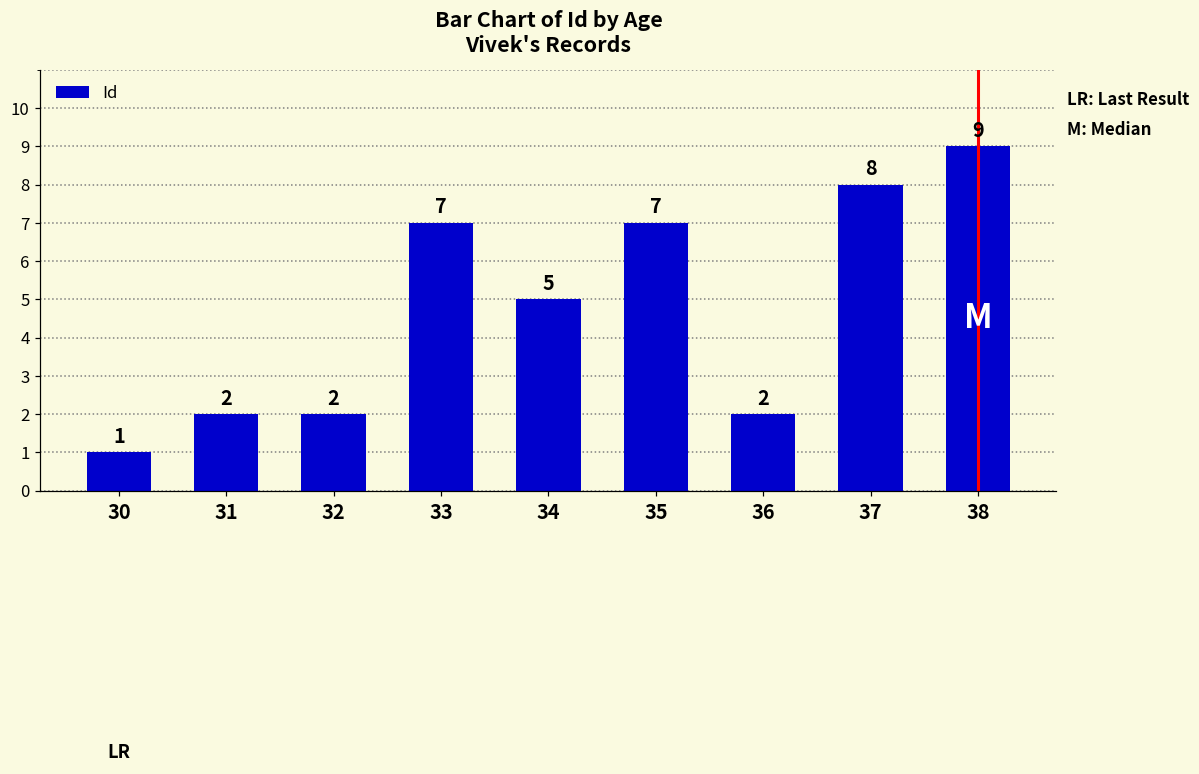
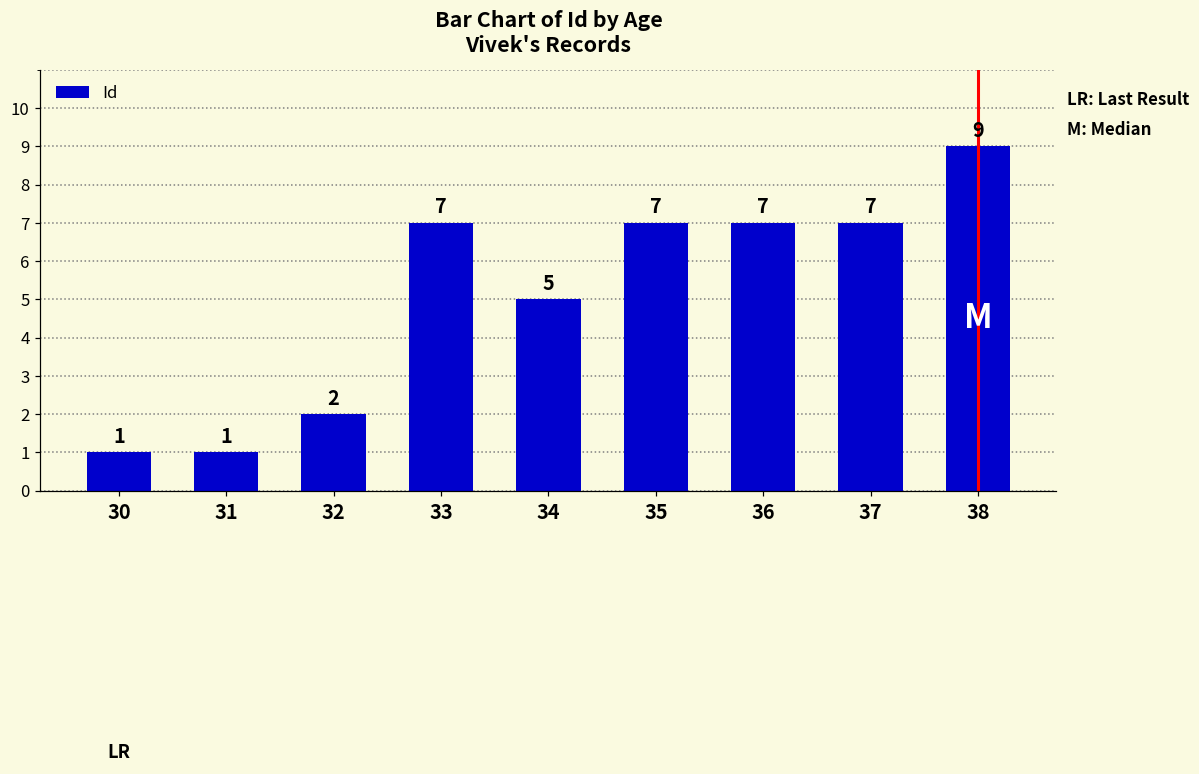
  {
    "30": 1,
-   "31": 2,
+   "31": 1,
    "32": 2,
    "33": 7,
    "34": 5,
    "35": 7,
-   "36": 2,
-   "37": 8,
+   "36": 7,
+   "37": 7,
    "38": 9
  }
